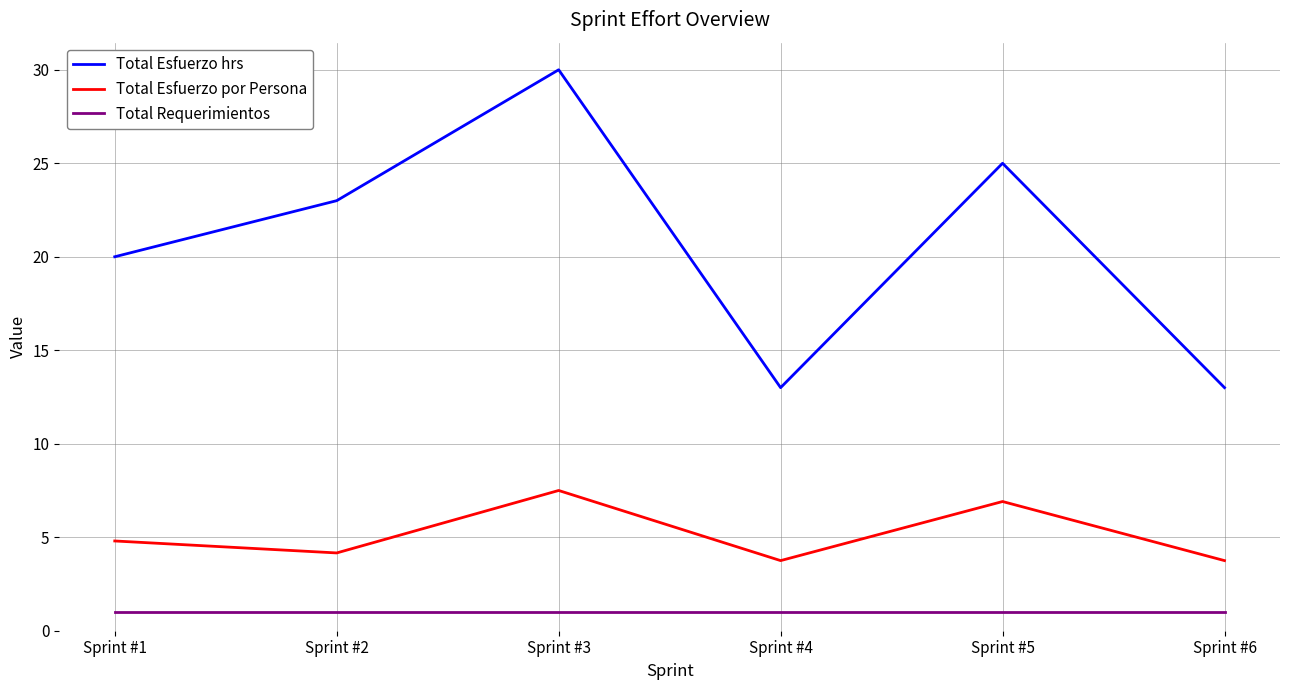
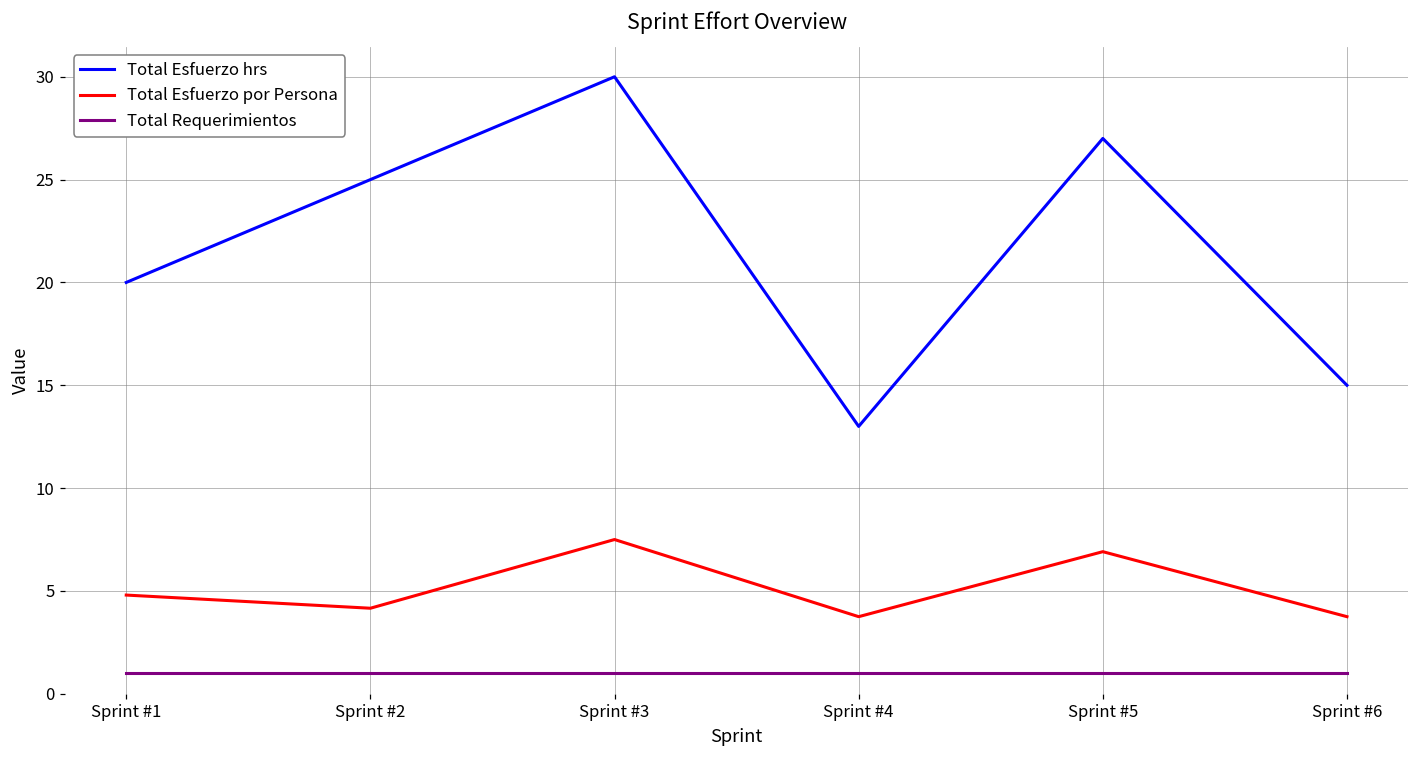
  {
    "Total Esfuerzo hrs": {
      "Sprint #1": 20,
-     "Sprint #2": 23,
+     "Sprint #2": 25,
      "Sprint #3": 30,
      "Sprint #4": 13,
-     "Sprint #5": 25,
-     "Sprint #6": 13
+     "Sprint #5": 27,
+     "Sprint #6": 15
    },
    "Total Esfuerzo por Persona": {
      "Sprint #1": 4.8,
      "Sprint #2": 4.2,
      "Sprint #3": 7.5,
      "Sprint #4": 3.8,
      "Sprint #5": 7,
      "Sprint #6": 3.8
    },
    "Total Requerimientos": {
      "Sprint #1": 1,
      "Sprint #2": 1,
      "Sprint #3": 1,
      "Sprint #4": 1,
      "Sprint #5": 1,
      "Sprint #6": 1
    }
  }
